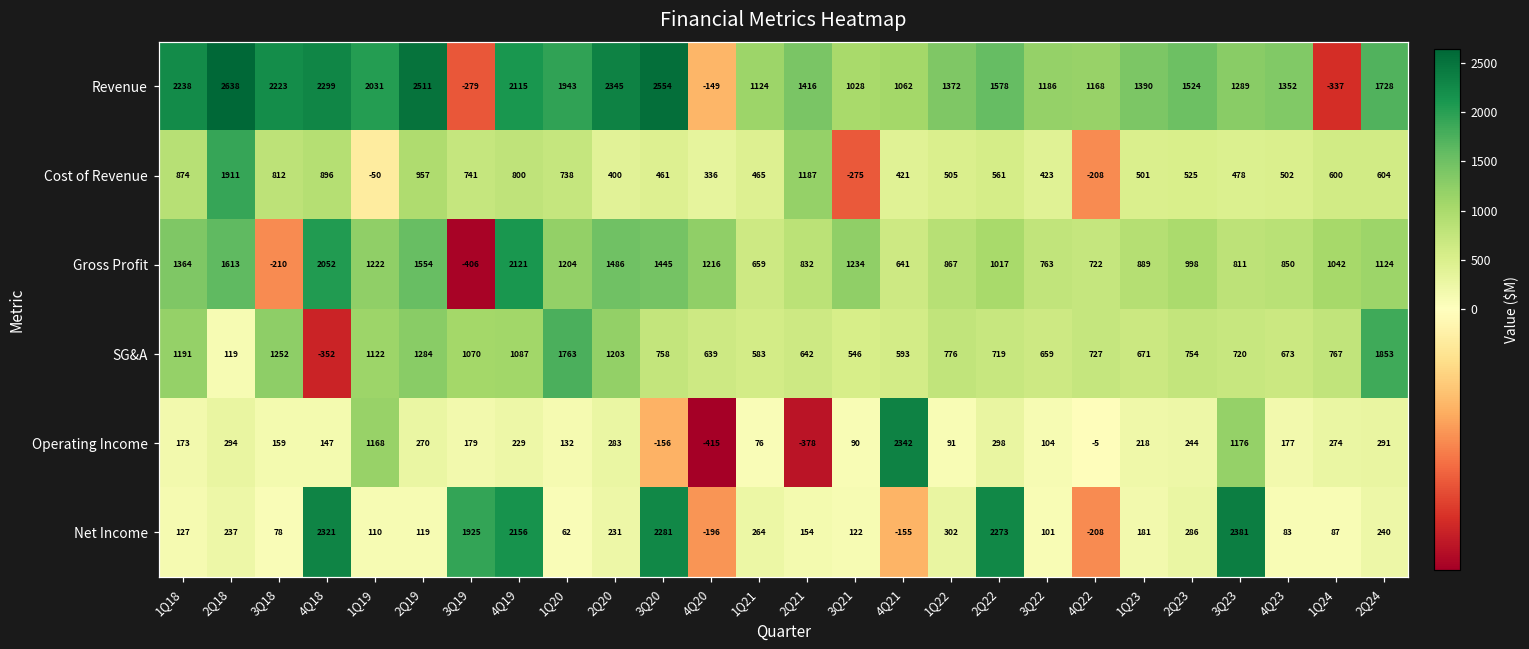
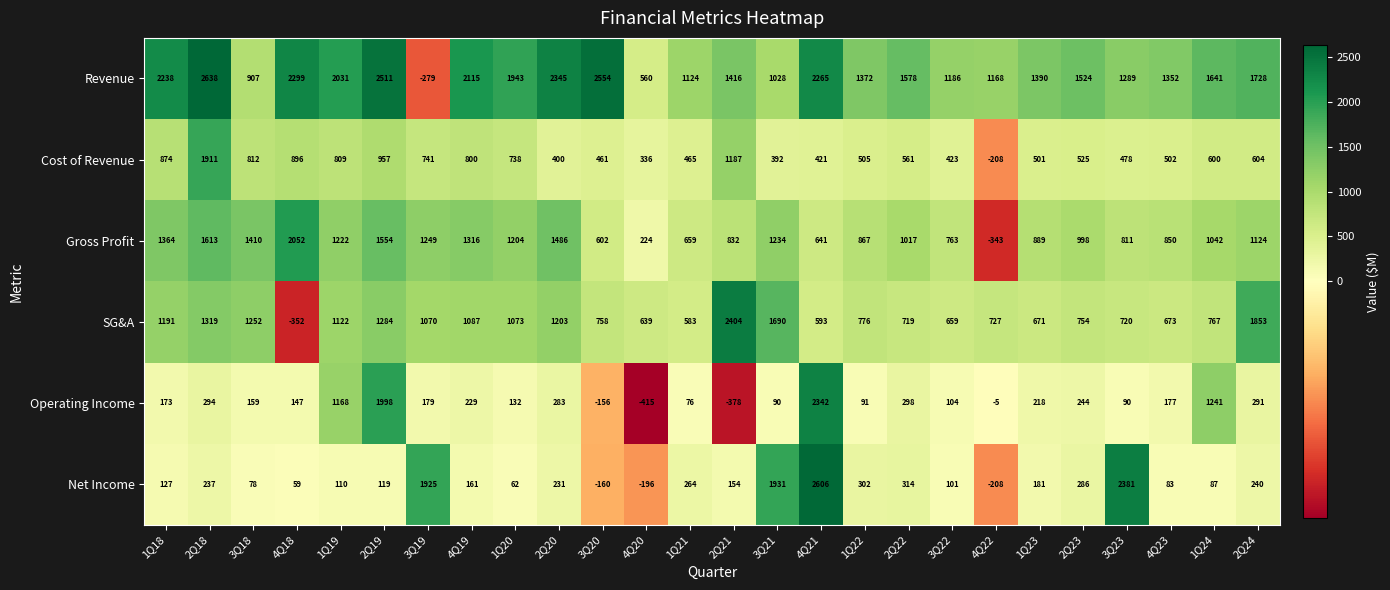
  {
    "Revenue": {
      "1Q18": 2238,
      "2Q18": 2638,
-     "3Q18": 2223,
+     "3Q18": 907,
      "4Q18": 2299,
      "1Q19": 2031,
      "2Q19": 2511,
      "3Q19": -279,
      "4Q19": 2115,
      "1Q20": 1943,
      "2Q20": 2345,
      "3Q20": 2554,
-     "4Q20": -149,
+     "4Q20": 560,
      "1Q21": 1124,
      "2Q21": 1416,
      "3Q21": 1028,
-     "4Q21": 1062,
+     "4Q21": 2265,
      "1Q22": 1372,
      "2Q22": 1578,
      "3Q22": 1186,
      "4Q22": 1168,
      "1Q23": 1390,
      "2Q23": 1524,
      "3Q23": 1289,
      "4Q23": 1352,
-     "1Q24": -337,
+     "1Q24": 1641,
      "2Q24": 1728
    },
    "Cost of Revenue": {
      "1Q18": 874,
      "2Q18": 1911,
      "3Q18": 812,
      "4Q18": 896,
-     "1Q19": -50,
+     "1Q19": 809,
      "2Q19": 957,
      "3Q19": 741,
      "4Q19": 800,
      "1Q20": 738,
      "2Q20": 400,
      "3Q20": 461,
      "4Q20": 336,
      "1Q21": 465,
      "2Q21": 1187,
-     "3Q21": -275,
+     "3Q21": 392,
      "4Q21": 421,
      "1Q22": 505,
      "2Q22": 561,
      "3Q22": 423,
      "4Q22": -208,
      "1Q23": 501,
      "2Q23": 525,
      "3Q23": 478,
      "4Q23": 502,
      "1Q24": 600,
      "2Q24": 604
    },
    "Gross Profit": {
      "1Q18": 1364,
      "2Q18": 1613,
-     "3Q18": -210,
+     "3Q18": 1410,
      "4Q18": 2052,
      "1Q19": 1222,
      "2Q19": 1554,
-     "3Q19": -406,
-     "4Q19": 2121,
+     "3Q19": 1249,
+     "4Q19": 1316,
      "1Q20": 1204,
      "2Q20": 1486,
-     "3Q20": 1445,
-     "4Q20": 1216,
+     "3Q20": 602,
+     "4Q20": 224,
      "1Q21": 659,
      "2Q21": 832,
      "3Q21": 1234,
      "4Q21": 641,
      "1Q22": 867,
      "2Q22": 1017,
      "3Q22": 763,
-     "4Q22": 722,
+     "4Q22": -343,
      "1Q23": 889,
      "2Q23": 998,
      "3Q23": 811,
      "4Q23": 850,
      "1Q24": 1042,
      "2Q24": 1124
    },
    "SG&A": {
      "1Q18": 1191,
-     "2Q18": 119,
+     "2Q18": 1319,
      "3Q18": 1252,
      "4Q18": -352,
      "1Q19": 1122,
      "2Q19": 1284,
      "3Q19": 1070,
      "4Q19": 1087,
-     "1Q20": 1763,
+     "1Q20": 1073,
      "2Q20": 1203,
      "3Q20": 758,
      "4Q20": 639,
      "1Q21": 583,
-     "2Q21": 642,
-     "3Q21": 546,
+     "2Q21": 2404,
+     "3Q21": 1690,
      "4Q21": 593,
      "1Q22": 776,
      "2Q22": 719,
      "3Q22": 659,
      "4Q22": 727,
      "1Q23": 671,
      "2Q23": 754,
      "3Q23": 720,
      "4Q23": 673,
      "1Q24": 767,
      "2Q24": 1853
    },
    "Operating Income": {
      "1Q18": 173,
      "2Q18": 294,
      "3Q18": 159,
      "4Q18": 147,
      "1Q19": 1168,
-     "2Q19": 270,
+     "2Q19": 1998,
      "3Q19": 179,
      "4Q19": 229,
      "1Q20": 132,
      "2Q20": 283,
      "3Q20": -156,
      "4Q20": -415,
      "1Q21": 76,
      "2Q21": -378,
      "3Q21": 90,
      "4Q21": 2342,
      "1Q22": 91,
      "2Q22": 298,
      "3Q22": 104,
      "4Q22": -5,
      "1Q23": 218,
      "2Q23": 244,
-     "3Q23": 1176,
+     "3Q23": 90,
      "4Q23": 177,
-     "1Q24": 274,
+     "1Q24": 1241,
      "2Q24": 291
    },
    "Net Income": {
      "1Q18": 127,
      "2Q18": 237,
      "3Q18": 78,
-     "4Q18": 2321,
+     "4Q18": 59,
      "1Q19": 110,
      "2Q19": 119,
      "3Q19": 1925,
-     "4Q19": 2156,
+     "4Q19": 161,
      "1Q20": 62,
      "2Q20": 231,
-     "3Q20": 2281,
+     "3Q20": -160,
      "4Q20": -196,
      "1Q21": 264,
      "2Q21": 154,
-     "3Q21": 122,
-     "4Q21": -155,
+     "3Q21": 1931,
+     "4Q21": 2606,
      "1Q22": 302,
-     "2Q22": 2273,
+     "2Q22": 314,
      "3Q22": 101,
      "4Q22": -208,
      "1Q23": 181,
      "2Q23": 286,
      "3Q23": 2381,
      "4Q23": 83,
      "1Q24": 87,
      "2Q24": 240
    }
  }
